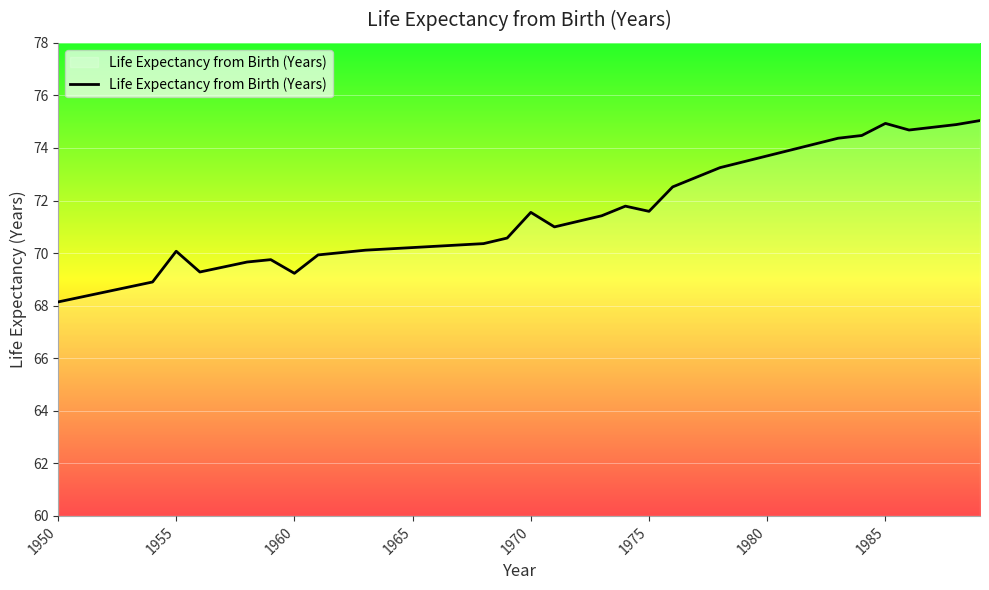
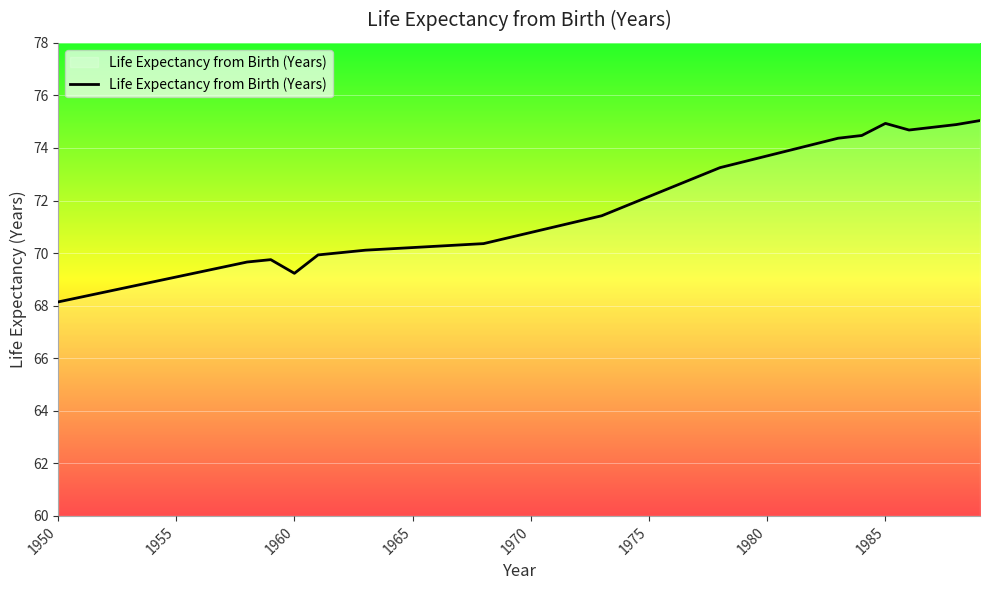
  {
    "1950": 68.1,
-   "1955": 70.1,
+   "1955": 69.1,
    "1960": 69.2,
    "1965": 70.2,
-   "1970": 71.5,
-   "1975": 71.6,
+   "1970": 70.8,
+   "1975": 72.2,
    "1980": 73.7,
    "1985": 74.9
  }
